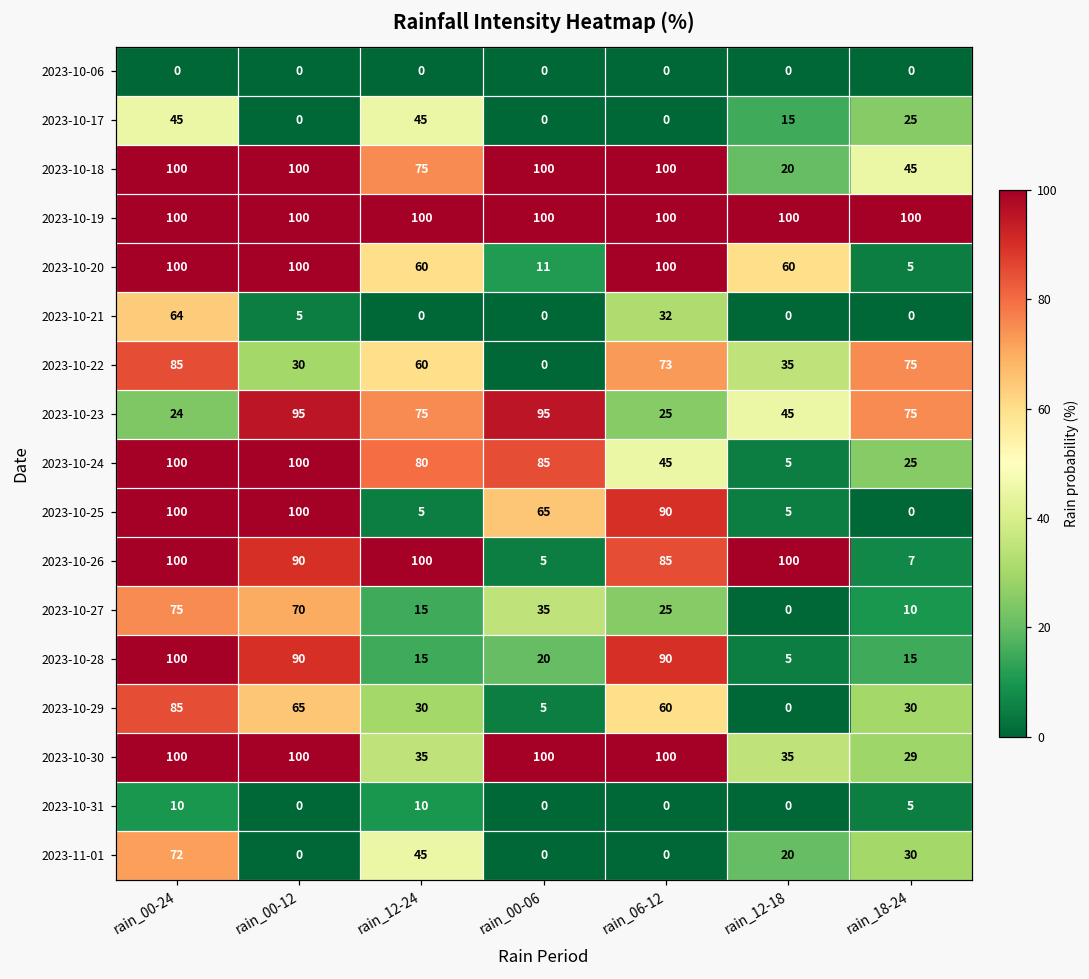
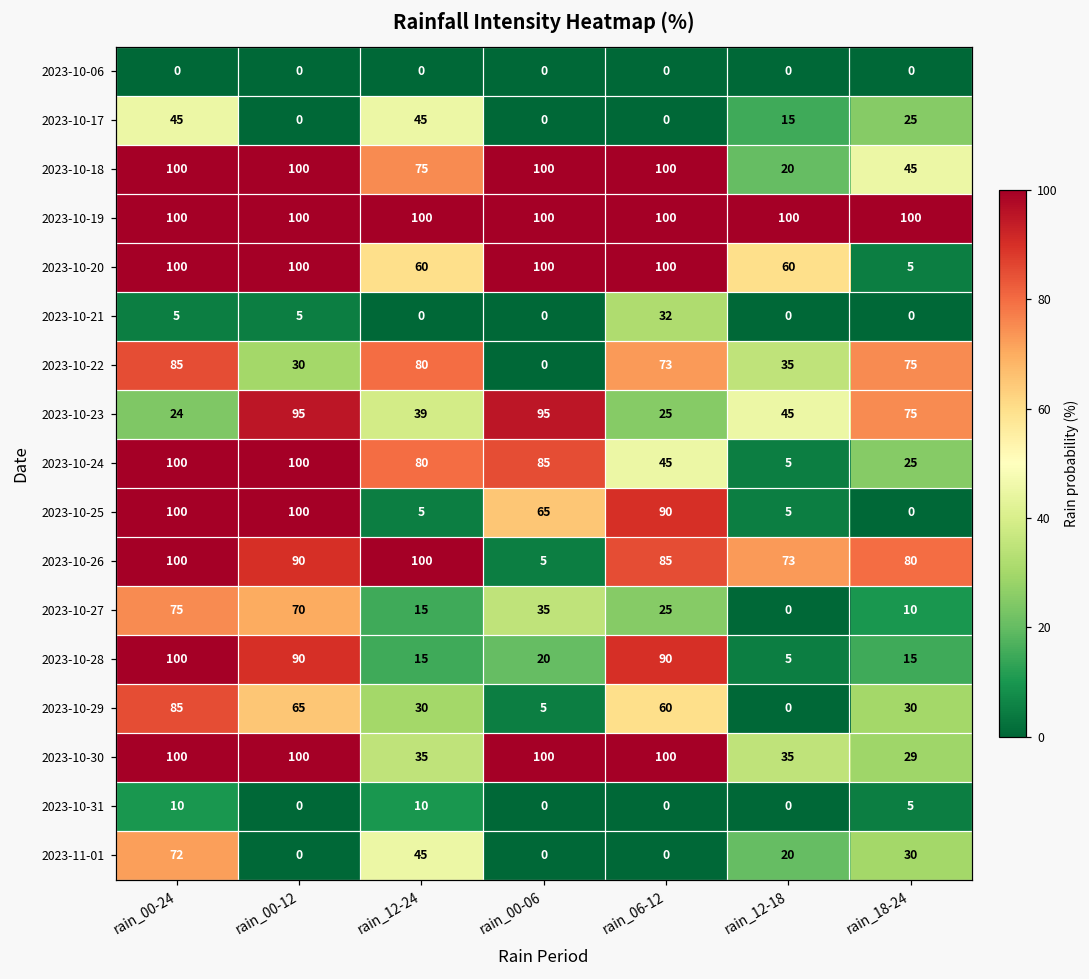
  {
    "2023-10-06": {
      "rain_00-24": 0,
      "rain_00-12": 0,
      "rain_12-24": 0,
      "rain_00-06": 0,
      "rain_06-12": 0,
      "rain_12-18": 0,
      "rain_18-24": 0
    },
    "2023-10-17": {
      "rain_00-24": 45,
      "rain_00-12": 0,
      "rain_12-24": 45,
      "rain_00-06": 0,
      "rain_06-12": 0,
      "rain_12-18": 15,
      "rain_18-24": 25
    },
    "2023-10-18": {
      "rain_00-24": 100,
      "rain_00-12": 100,
      "rain_12-24": 75,
      "rain_00-06": 100,
      "rain_06-12": 100,
      "rain_12-18": 20,
      "rain_18-24": 45
    },
    "2023-10-19": {
      "rain_00-24": 100,
      "rain_00-12": 100,
      "rain_12-24": 100,
      "rain_00-06": 100,
      "rain_06-12": 100,
      "rain_12-18": 100,
      "rain_18-24": 100
    },
    "2023-10-20": {
      "rain_00-24": 100,
      "rain_00-12": 100,
      "rain_12-24": 60,
-     "rain_00-06": 11,
+     "rain_00-06": 100,
      "rain_06-12": 100,
      "rain_12-18": 60,
      "rain_18-24": 5
    },
    "2023-10-21": {
-     "rain_00-24": 64,
+     "rain_00-24": 5,
      "rain_00-12": 5,
      "rain_12-24": 0,
      "rain_00-06": 0,
      "rain_06-12": 32,
      "rain_12-18": 0,
      "rain_18-24": 0
    },
    "2023-10-22": {
      "rain_00-24": 85,
      "rain_00-12": 30,
-     "rain_12-24": 60,
+     "rain_12-24": 80,
      "rain_00-06": 0,
      "rain_06-12": 73,
      "rain_12-18": 35,
      "rain_18-24": 75
    },
    "2023-10-23": {
      "rain_00-24": 24,
      "rain_00-12": 95,
-     "rain_12-24": 75,
+     "rain_12-24": 39,
      "rain_00-06": 95,
      "rain_06-12": 25,
      "rain_12-18": 45,
      "rain_18-24": 75
    },
    "2023-10-24": {
      "rain_00-24": 100,
      "rain_00-12": 100,
      "rain_12-24": 80,
      "rain_00-06": 85,
      "rain_06-12": 45,
      "rain_12-18": 5,
      "rain_18-24": 25
    },
    "2023-10-25": {
      "rain_00-24": 100,
      "rain_00-12": 100,
      "rain_12-24": 5,
      "rain_00-06": 65,
      "rain_06-12": 90,
      "rain_12-18": 5,
      "rain_18-24": 0
    },
    "2023-10-26": {
      "rain_00-24": 100,
      "rain_00-12": 90,
      "rain_12-24": 100,
      "rain_00-06": 5,
      "rain_06-12": 85,
-     "rain_12-18": 100,
-     "rain_18-24": 7
+     "rain_12-18": 73,
+     "rain_18-24": 80
    },
    "2023-10-27": {
      "rain_00-24": 75,
      "rain_00-12": 70,
      "rain_12-24": 15,
      "rain_00-06": 35,
      "rain_06-12": 25,
      "rain_12-18": 0,
      "rain_18-24": 10
    },
    "2023-10-28": {
      "rain_00-24": 100,
      "rain_00-12": 90,
      "rain_12-24": 15,
      "rain_00-06": 20,
      "rain_06-12": 90,
      "rain_12-18": 5,
      "rain_18-24": 15
    },
    "2023-10-29": {
      "rain_00-24": 85,
      "rain_00-12": 65,
      "rain_12-24": 30,
      "rain_00-06": 5,
      "rain_06-12": 60,
      "rain_12-18": 0,
      "rain_18-24": 30
    },
    "2023-10-30": {
      "rain_00-24": 100,
      "rain_00-12": 100,
      "rain_12-24": 35,
      "rain_00-06": 100,
      "rain_06-12": 100,
      "rain_12-18": 35,
      "rain_18-24": 29
    },
    "2023-10-31": {
      "rain_00-24": 10,
      "rain_00-12": 0,
      "rain_12-24": 10,
      "rain_00-06": 0,
      "rain_06-12": 0,
      "rain_12-18": 0,
      "rain_18-24": 5
    },
    "2023-11-01": {
      "rain_00-24": 72,
      "rain_00-12": 0,
      "rain_12-24": 45,
      "rain_00-06": 0,
      "rain_06-12": 0,
      "rain_12-18": 20,
      "rain_18-24": 30
    }
  }
